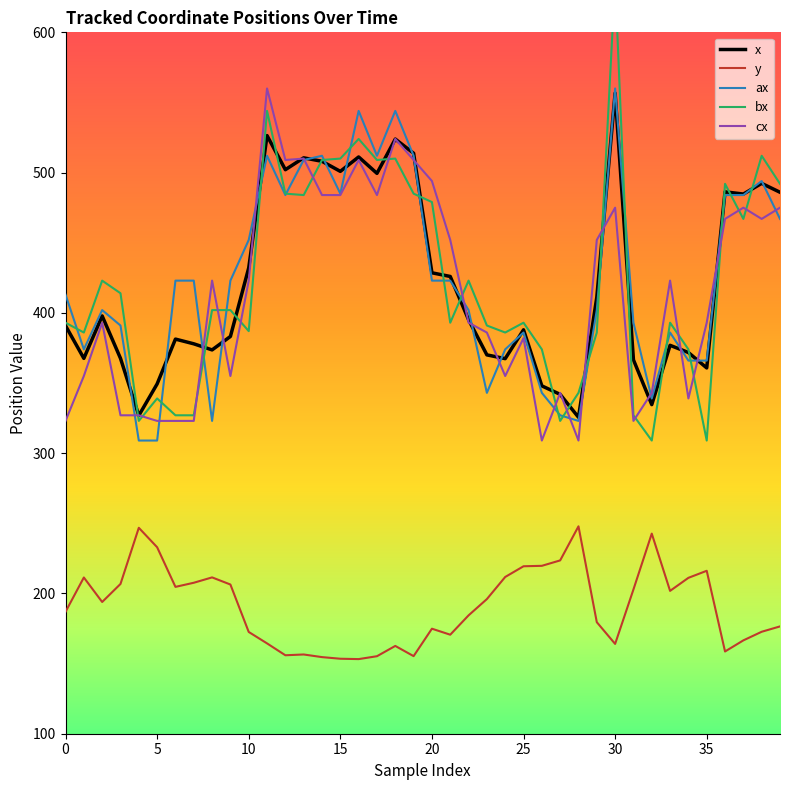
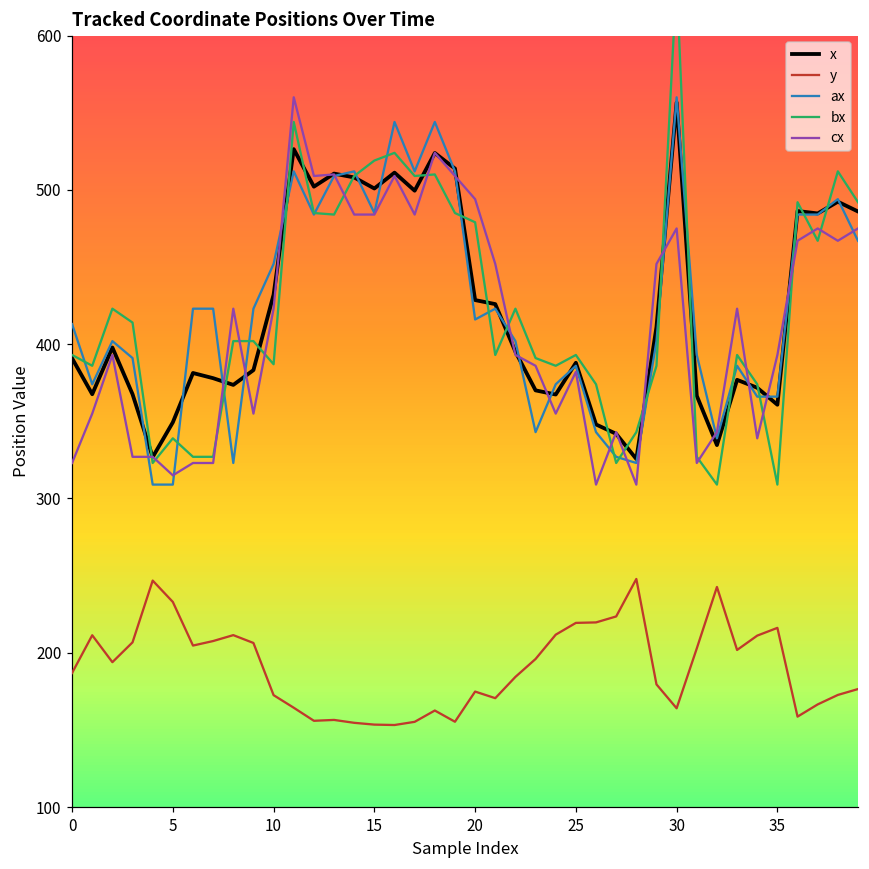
  {
    "x": {
      "0": 391,
      "5": 349,
      "10": 432,
      "15": 501,
      "20": 429,
      "25": 388,
      "30": 557,
      "35": 361
    },
    "y": {
      "0": 187,
      "5": 233,
      "10": 173,
      "15": 153,
      "20": 175,
      "25": 219,
      "30": 164,
      "35": 216
    },
    "ax": {
      "0": 413,
      "5": 309,
      "10": 452,
-     "20": 423,
+     "20": 416,
      "25": 386,
      "30": 560,
      "35": 366
    },
    "bx": {
      "0": 393,
      "5": 339,
      "10": 387,
-     "15": 510,
+     "15": 519,
      "20": 479,
      "25": 393,
      "35": 309
    },
    "cx": {
      "0": 323,
-     "5": 323,
+     "5": 315,
      "10": 423,
      "20": 494,
      "25": 382,
      "30": 475,
      "35": 393
    }
  }
